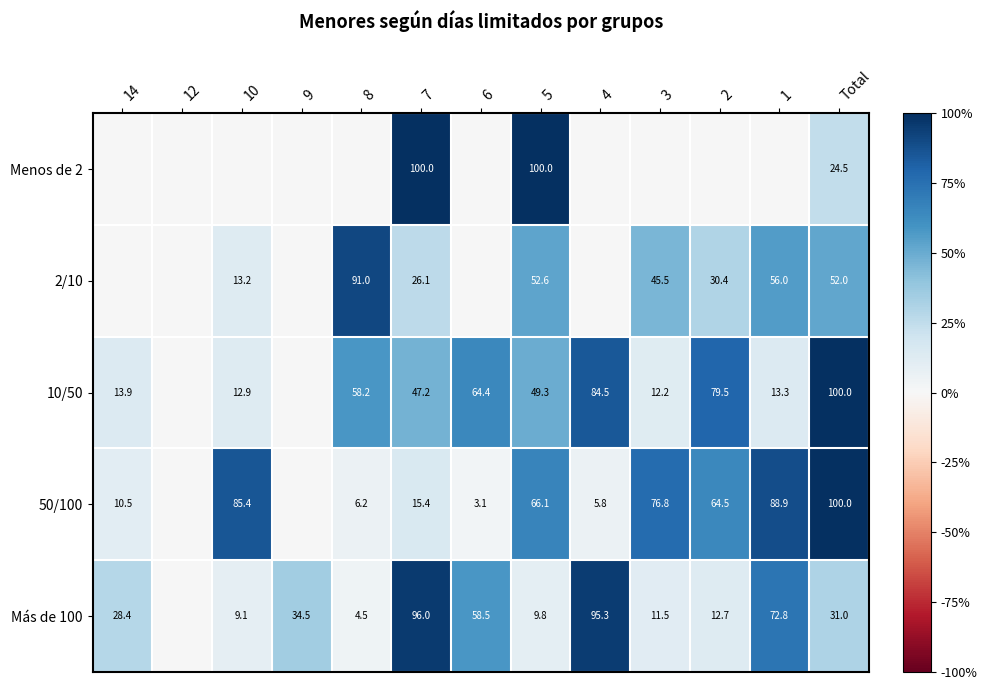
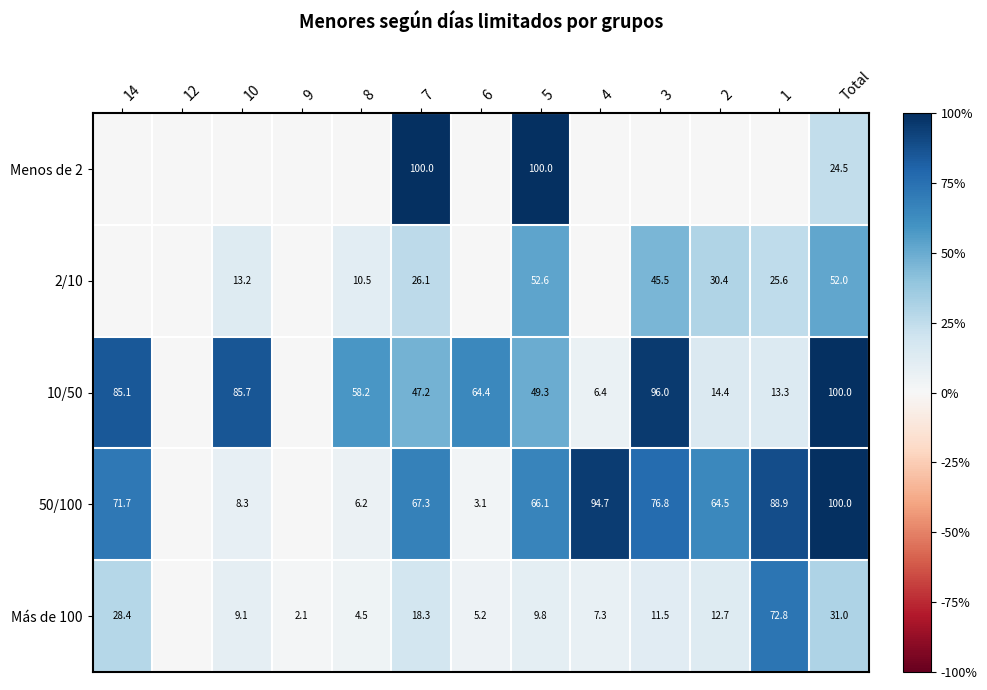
  {
    "Menos de 2": {
      "7": 100.0,
      "5": 100.0,
      "Total": 24.5
    },
    "2/10": {
      "10": 13.2,
-     "8": 91.0,
+     "8": 10.5,
      "7": 26.1,
      "5": 52.6,
      "3": 45.5,
      "2": 30.4,
-     "1": 56.0,
+     "1": 25.6,
      "Total": 52.0
    },
    "10/50": {
-     "14": 13.9,
-     "10": 12.9,
+     "14": 85.1,
+     "10": 85.7,
      "8": 58.2,
      "7": 47.2,
      "6": 64.4,
      "5": 49.3,
-     "4": 84.5,
-     "3": 12.2,
-     "2": 79.5,
+     "4": 6.4,
+     "3": 96.0,
+     "2": 14.4,
      "1": 13.3,
      "Total": 100.0
    },
    "50/100": {
-     "14": 10.5,
-     "10": 85.4,
+     "14": 71.7,
+     "10": 8.3,
      "8": 6.2,
-     "7": 15.4,
+     "7": 67.3,
      "6": 3.1,
      "5": 66.1,
-     "4": 5.8,
+     "4": 94.7,
      "3": 76.8,
      "2": 64.5,
      "1": 88.9,
      "Total": 100.0
    },
    "Más de 100": {
      "14": 28.4,
      "10": 9.1,
-     "9": 34.5,
+     "9": 2.1,
      "8": 4.5,
-     "7": 96.0,
-     "6": 58.5,
+     "7": 18.3,
+     "6": 5.2,
      "5": 9.8,
-     "4": 95.3,
+     "4": 7.3,
      "3": 11.5,
      "2": 12.7,
      "1": 72.8,
      "Total": 31.0
    }
  }
